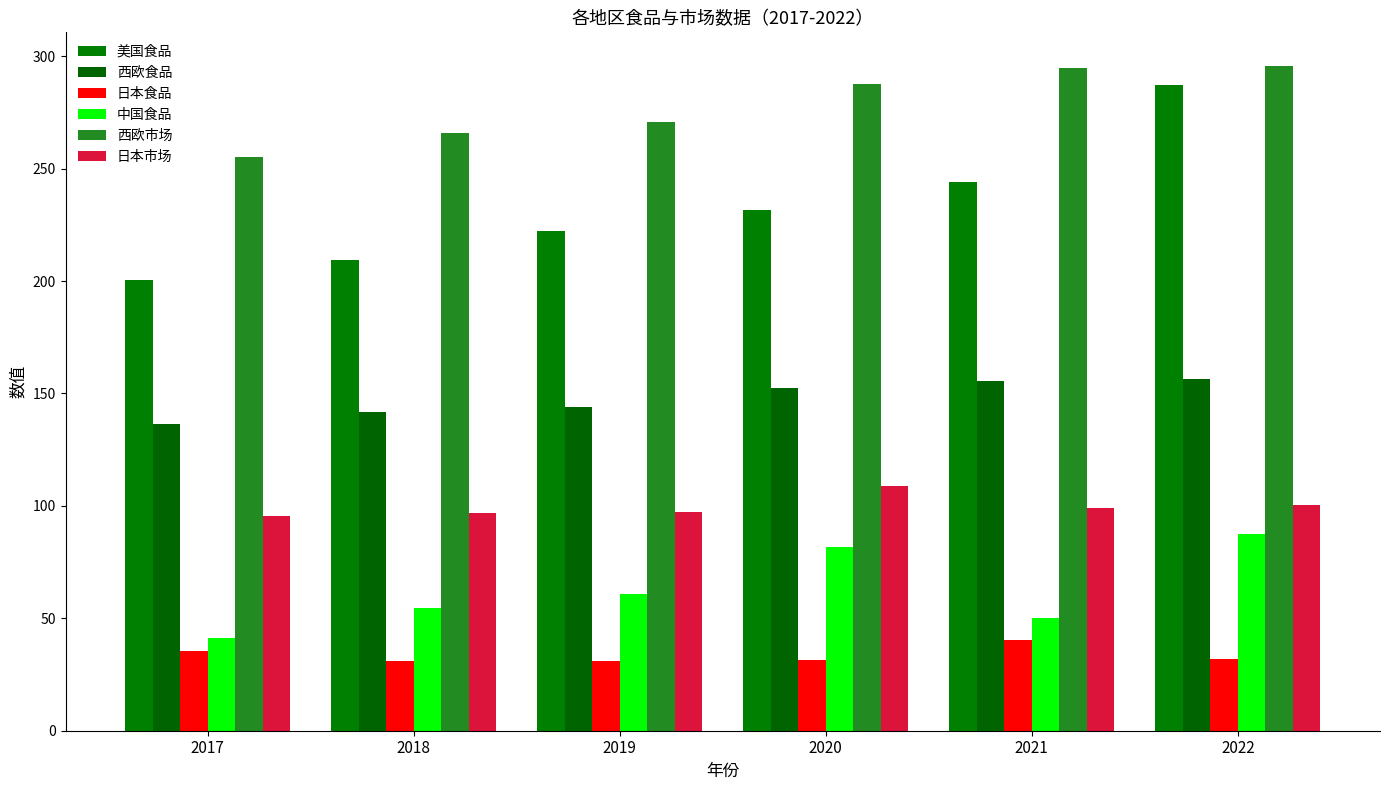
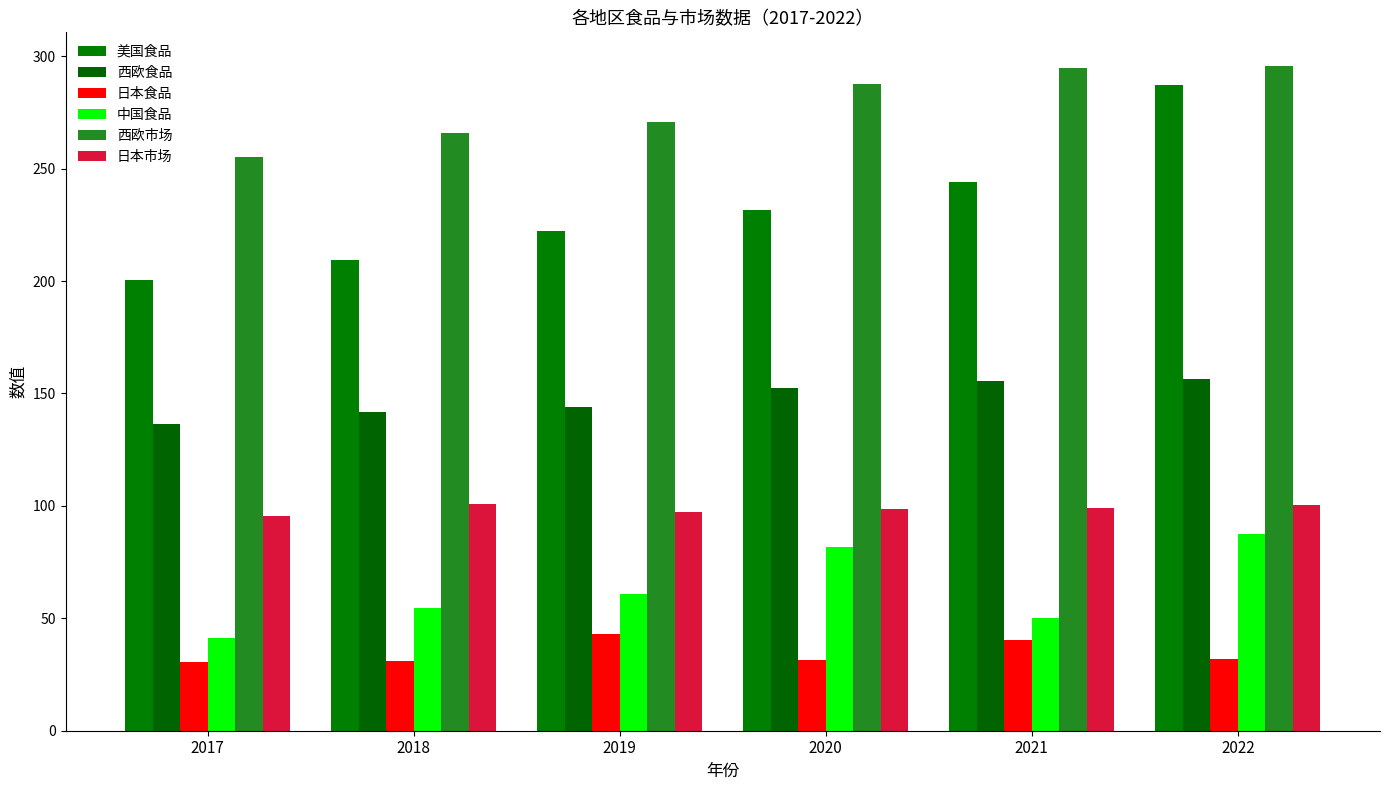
  {
    "日本食品": {
-     "2017": 35,
+     "2017": 31,
      "2018": 31,
-     "2019": 31,
+     "2019": 43,
      "2020": 31,
      "2021": 41,
      "2022": 32
    },
    "中国食品": {
      "2017": 41,
      "2018": 55,
      "2019": 61,
      "2020": 82,
      "2021": 50,
      "2022": 88
    },
    "日本市场": {
      "2017": 95,
-     "2018": 97,
+     "2018": 101,
      "2019": 97,
-     "2020": 109,
+     "2020": 99,
      "2021": 99,
      "2022": 100
    }
  }
